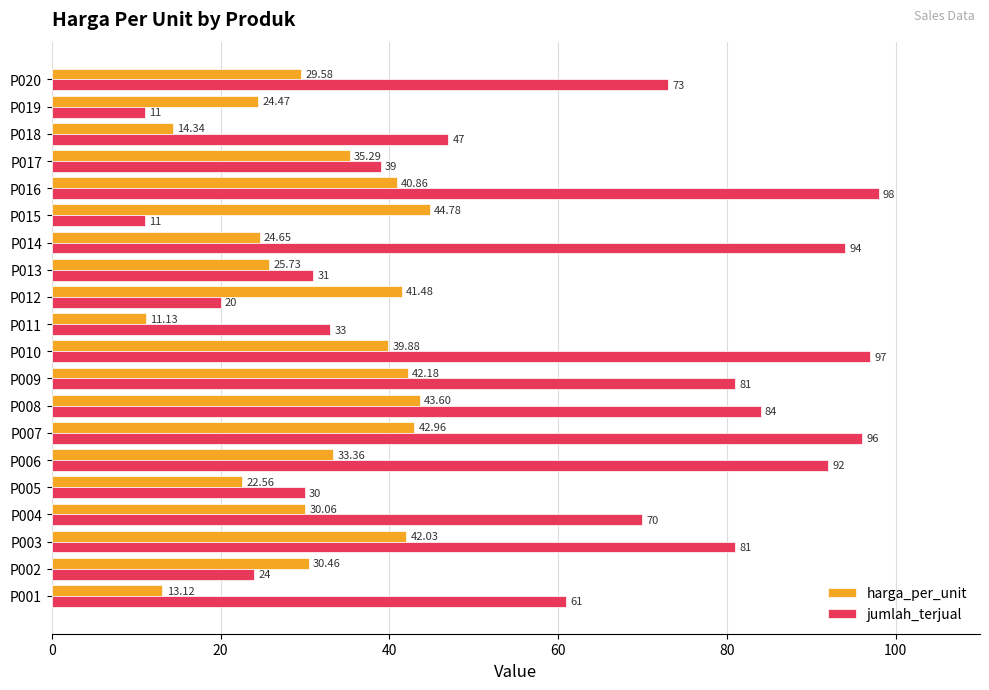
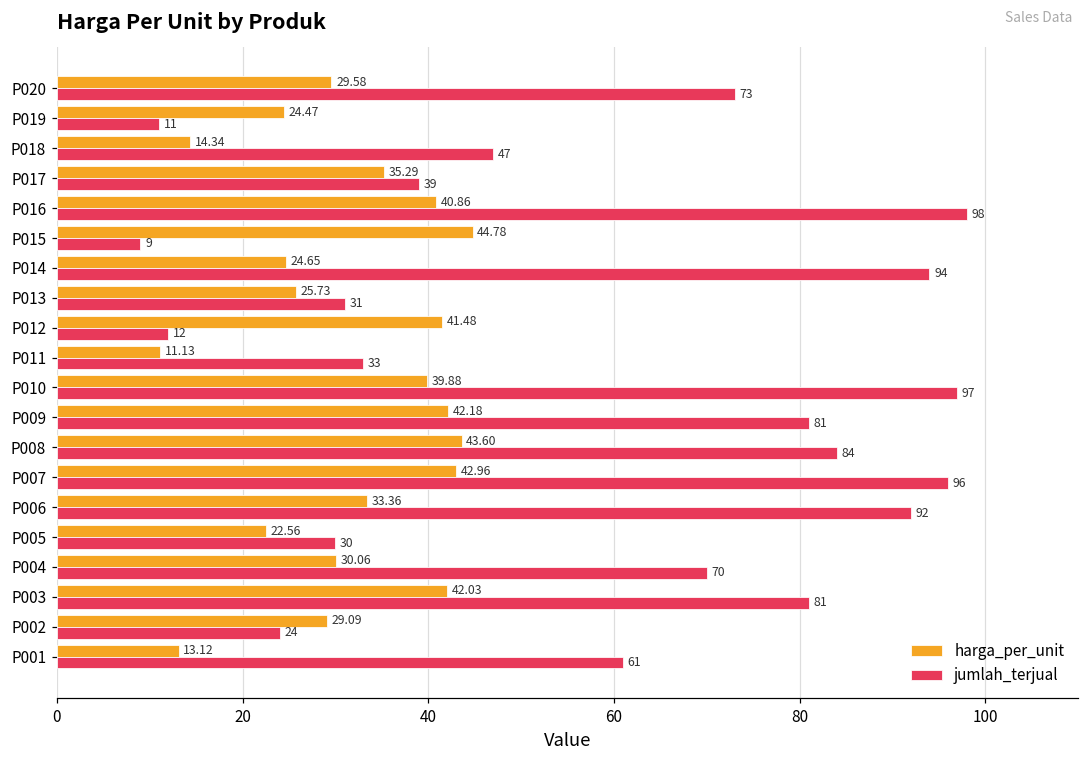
  {
    "harga_per_unit": {
      "P020": 29.58,
      "P019": 24.47,
      "P018": 14.34,
      "P017": 35.29,
      "P016": 40.86,
      "P015": 44.78,
      "P014": 24.65,
      "P013": 25.73,
      "P012": 41.48,
      "P011": 11.13,
      "P010": 39.88,
      "P009": 42.18,
      "P008": 43.60,
      "P007": 42.96,
      "P006": 33.36,
      "P005": 22.56,
      "P004": 30.06,
      "P003": 42.03,
-     "P002": 30.46,
+     "P002": 29.09,
      "P001": 13.12
    },
    "jumlah_terjual": {
      "P020": 73,
      "P019": 11,
      "P018": 47,
      "P017": 39,
      "P016": 98,
-     "P015": 11,
+     "P015": 9,
      "P014": 94,
      "P013": 31,
-     "P012": 20,
+     "P012": 12,
      "P011": 33,
      "P010": 97,
      "P009": 81,
      "P008": 84,
      "P007": 96,
      "P006": 92,
      "P005": 30,
      "P004": 70,
      "P003": 81,
      "P002": 24,
      "P001": 61
    }
  }
